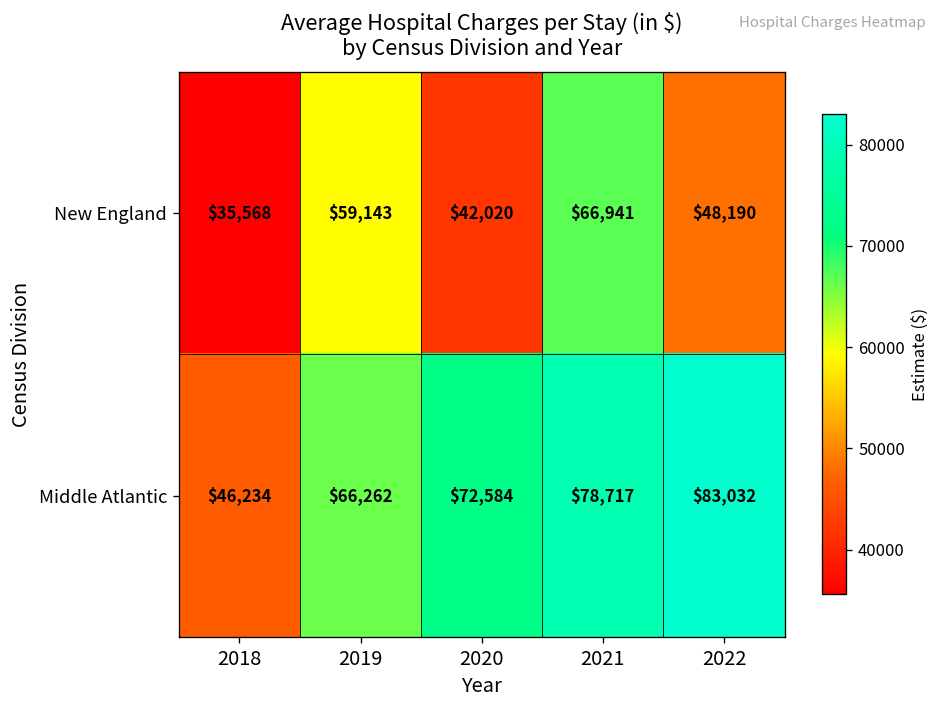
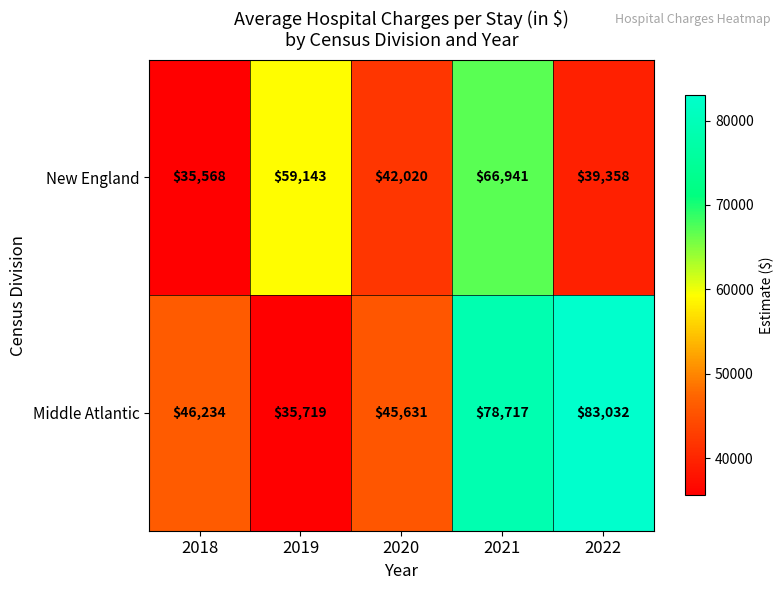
  {
    "New England": {
      "2018": "$35,568",
      "2019": "$59,143",
      "2020": "$42,020",
      "2021": "$66,941",
-     "2022": "$48,190"
+     "2022": "$39,358"
    },
    "Middle Atlantic": {
      "2018": "$46,234",
-     "2019": "$66,262",
-     "2020": "$72,584",
+     "2019": "$35,719",
+     "2020": "$45,631",
      "2021": "$78,717",
      "2022": "$83,032"
    }
  }
